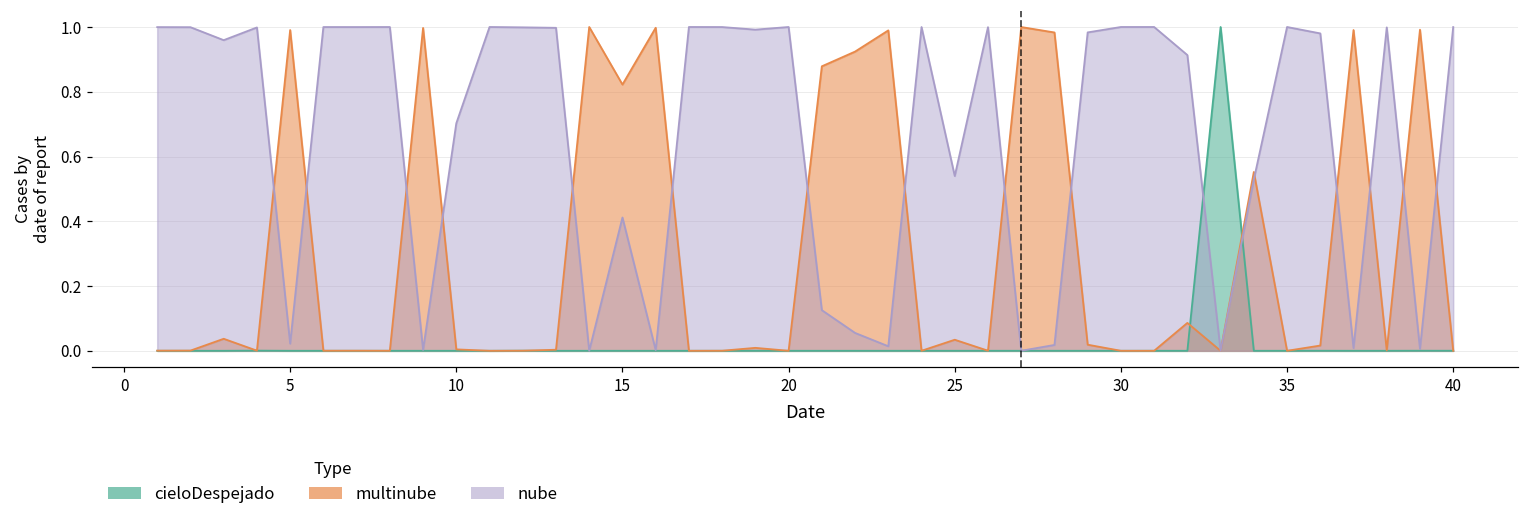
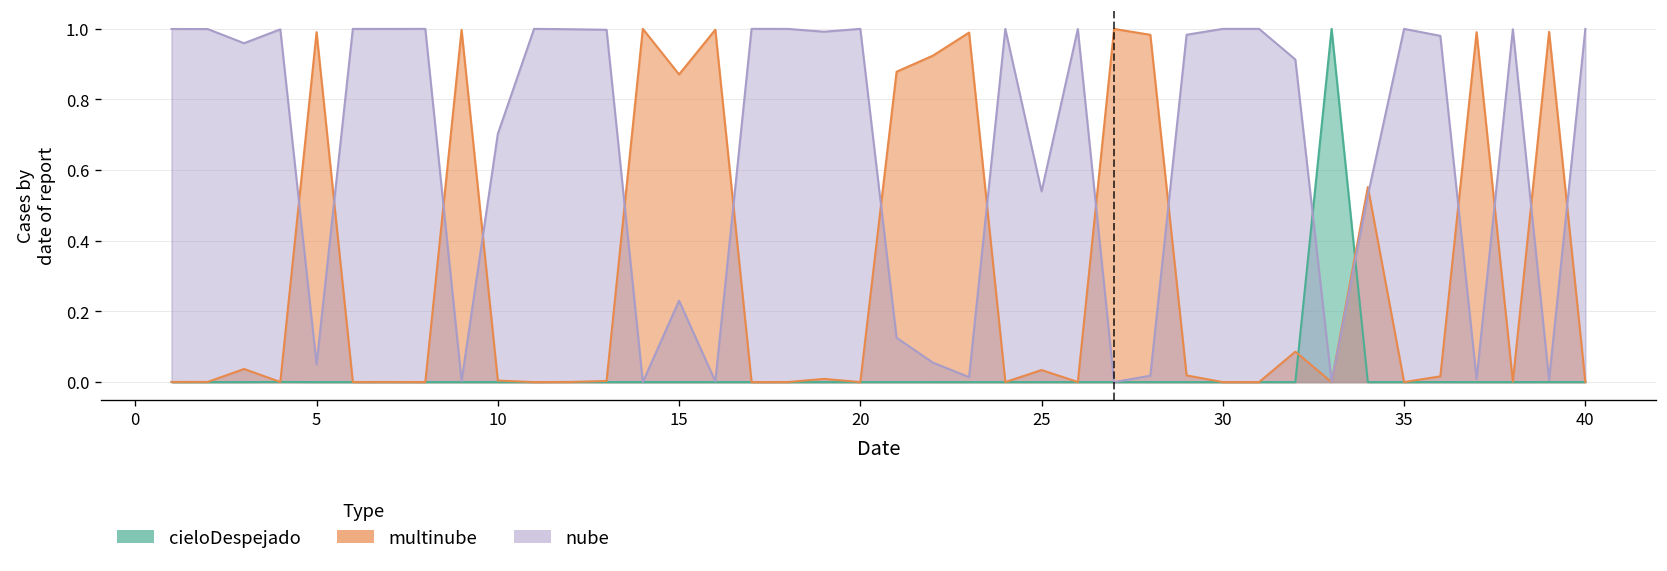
  {
    "cieloDespejado": {
      "5": 0.00,
      "15": 0.00,
      "25": 0.00
    },
    "multinube": {
      "5": 0.99,
-     "15": 0.82,
+     "15": 0.87,
      "25": 0.03
    },
    "nube": {
-     "5": 0.02,
+     "5": 0.05,
      "10": 0.70,
-     "15": 0.41,
+     "15": 0.23,
      "20": 1.00,
      "25": 0.54,
      "30": 1.00,
      "35": 1.00,
      "40": 1.00
    }
  }
